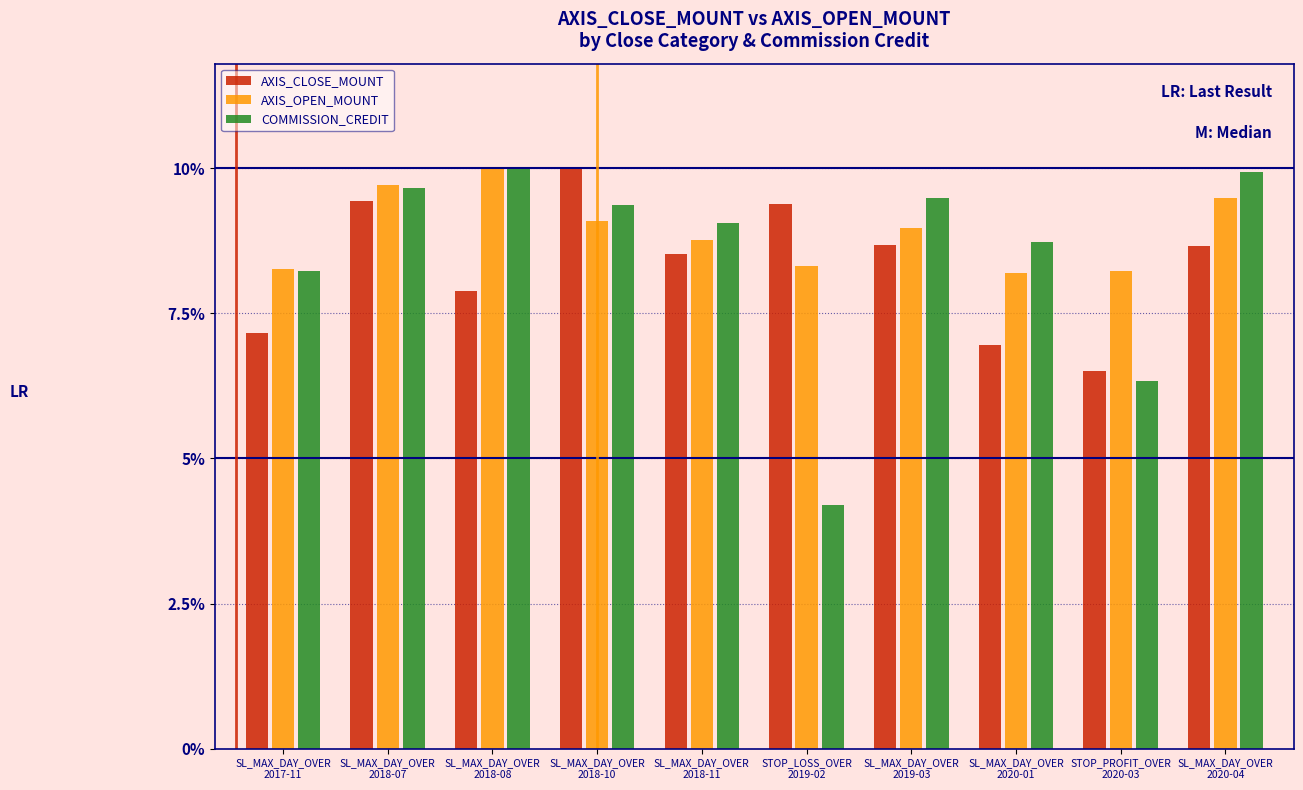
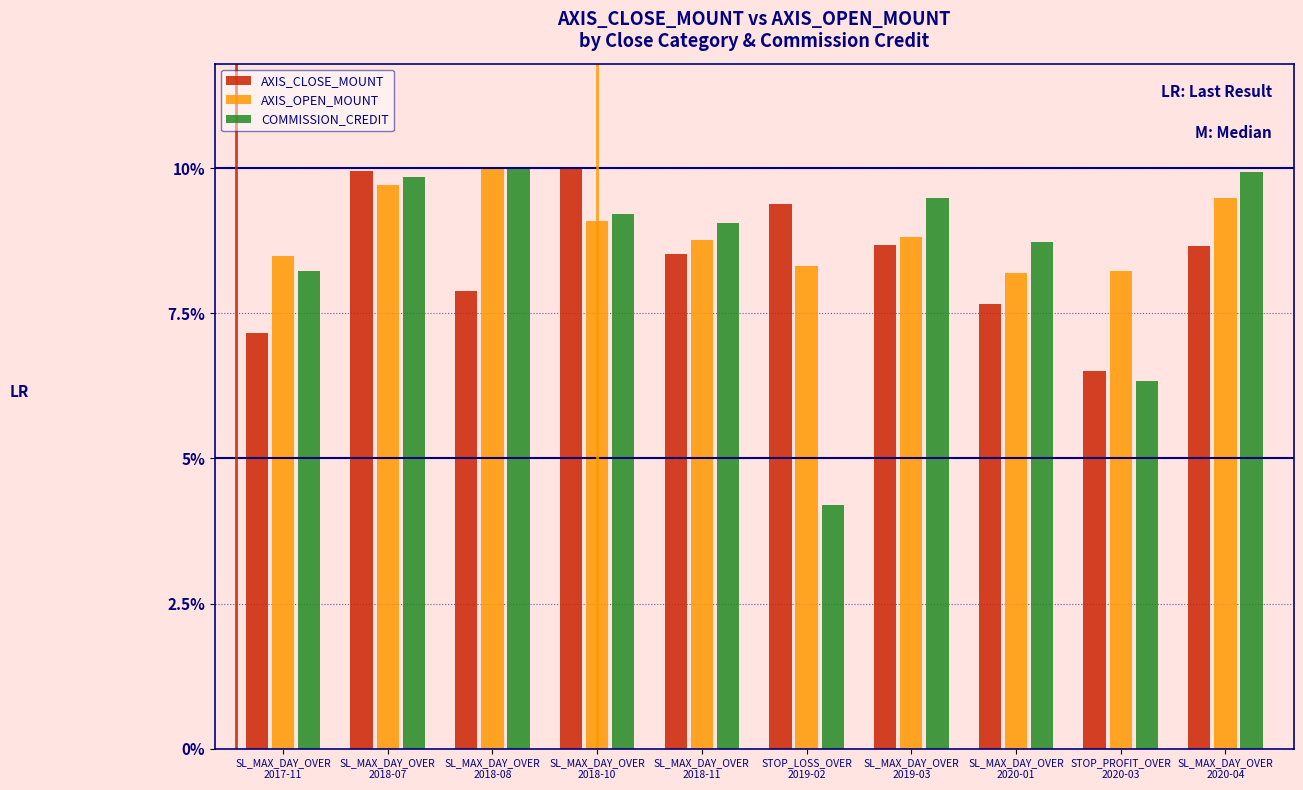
  {
    "AXIS_CLOSE_MOUNT": {
      "SL_MAX_DAY_OVER 2017-11": "7.2%",
-     "SL_MAX_DAY_OVER 2018-07": "9.4%",
+     "SL_MAX_DAY_OVER 2018-07": "10.0%",
      "SL_MAX_DAY_OVER 2018-08": "7.9%",
      "SL_MAX_DAY_OVER 2018-10": "10.0%",
      "SL_MAX_DAY_OVER 2018-11": "8.5%",
      "STOP_LOSS_OVER 2019-02": "9.4%",
      "SL_MAX_DAY_OVER 2019-03": "8.7%",
-     "SL_MAX_DAY_OVER 2020-01": "6.9%",
+     "SL_MAX_DAY_OVER 2020-01": "7.7%",
      "STOP_PROFIT_OVER 2020-03": "6.5%",
      "SL_MAX_DAY_OVER 2020-04": "8.7%"
    },
    "AXIS_OPEN_MOUNT": {
-     "SL_MAX_DAY_OVER 2017-11": "8.3%",
+     "SL_MAX_DAY_OVER 2017-11": "8.5%",
      "SL_MAX_DAY_OVER 2018-07": "9.7%",
      "SL_MAX_DAY_OVER 2018-08": "10.0%",
      "SL_MAX_DAY_OVER 2018-10": "9.1%",
      "SL_MAX_DAY_OVER 2018-11": "8.8%",
      "STOP_LOSS_OVER 2019-02": "8.3%",
-     "SL_MAX_DAY_OVER 2019-03": "9.0%",
+     "SL_MAX_DAY_OVER 2019-03": "8.8%",
      "SL_MAX_DAY_OVER 2020-01": "8.2%",
      "STOP_PROFIT_OVER 2020-03": "8.2%",
      "SL_MAX_DAY_OVER 2020-04": "9.5%"
    },
    "COMMISSION_CREDIT": {
      "SL_MAX_DAY_OVER 2017-11": "8.2%",
-     "SL_MAX_DAY_OVER 2018-07": "9.7%",
+     "SL_MAX_DAY_OVER 2018-07": "9.9%",
      "SL_MAX_DAY_OVER 2018-08": "10.0%",
-     "SL_MAX_DAY_OVER 2018-10": "9.4%",
+     "SL_MAX_DAY_OVER 2018-10": "9.2%",
      "SL_MAX_DAY_OVER 2018-11": "9.0%",
      "STOP_LOSS_OVER 2019-02": "4.2%",
      "SL_MAX_DAY_OVER 2019-03": "9.5%",
      "SL_MAX_DAY_OVER 2020-01": "8.7%",
      "STOP_PROFIT_OVER 2020-03": "6.3%",
      "SL_MAX_DAY_OVER 2020-04": "9.9%"
    }
  }
